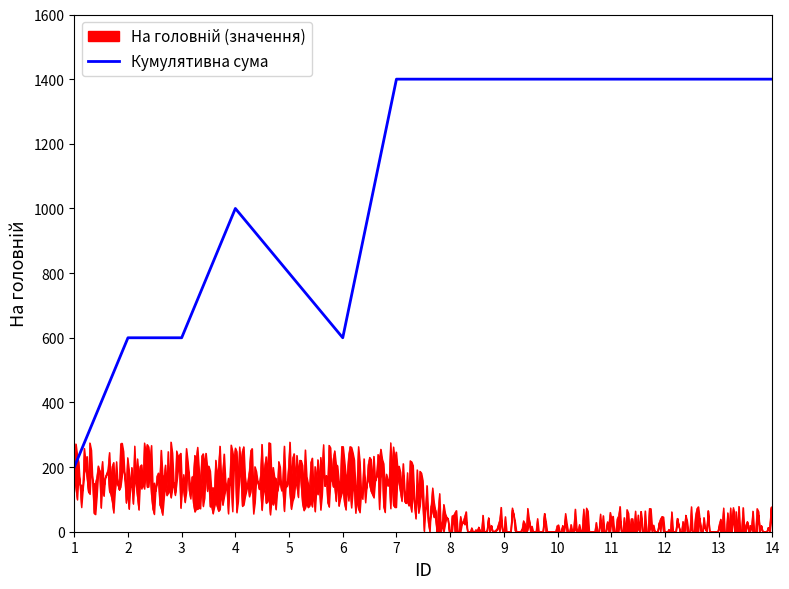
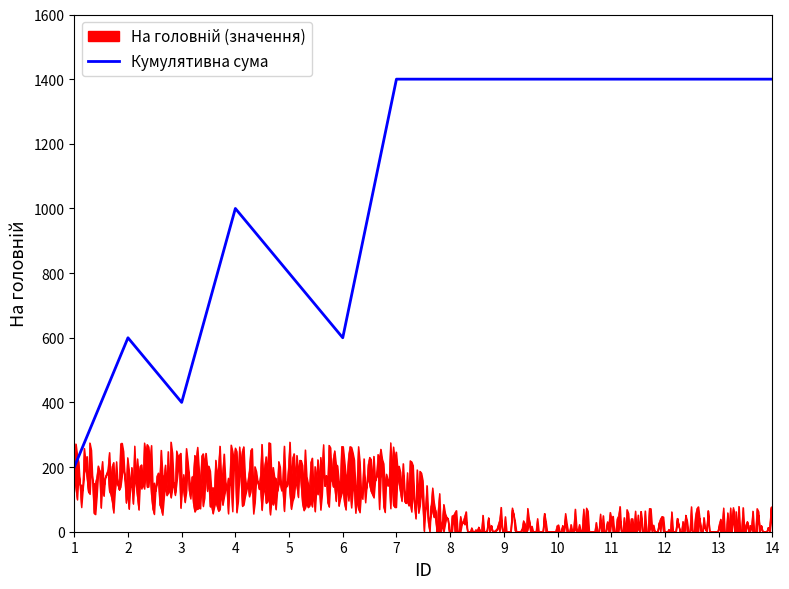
  {
    "Кумулятивна сума": {
      "1": 200,
      "2": 600,
-     "3": 600,
+     "3": 400,
      "4": 1000,
      "5": 800,
      "6": 600,
      "7": 1400,
      "8": 1400,
      "9": 1400,
      "10": 1400,
      "11": 1400,
      "12": 1400,
      "13": 1400,
      "14": 1400
    }
  }
